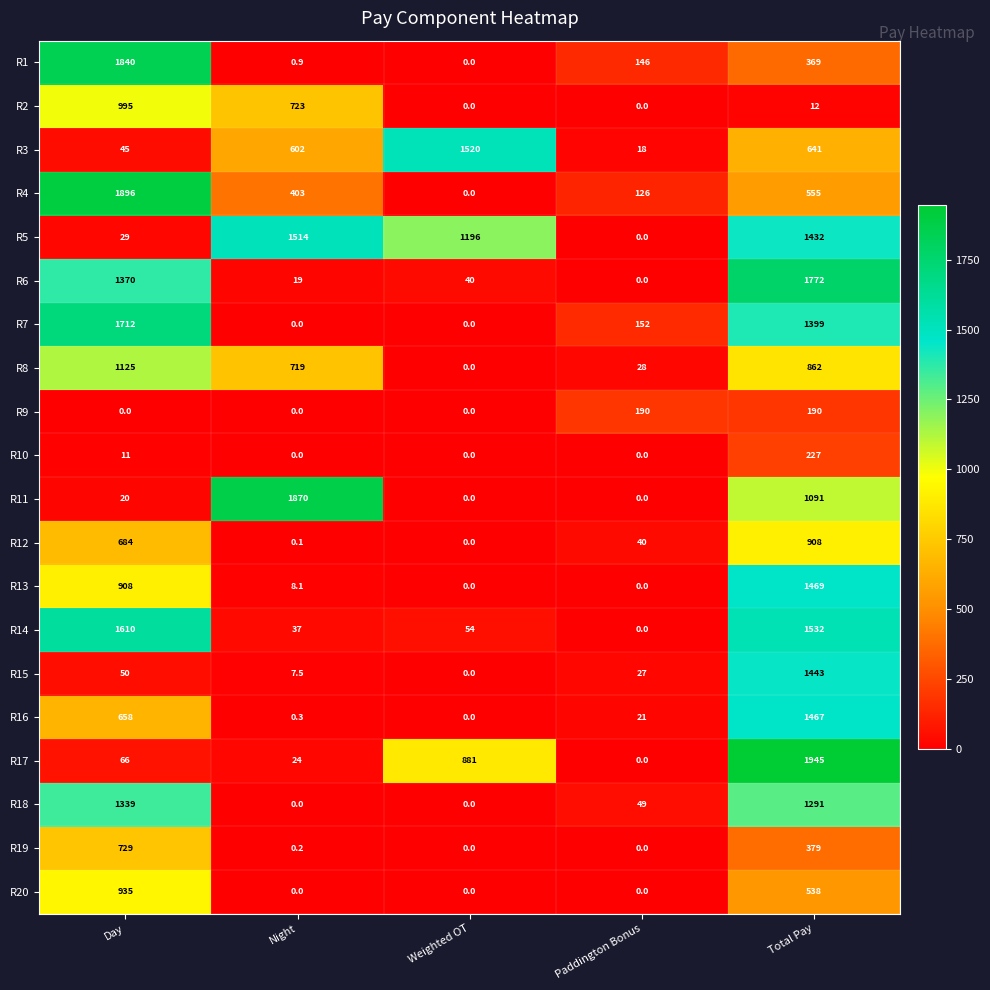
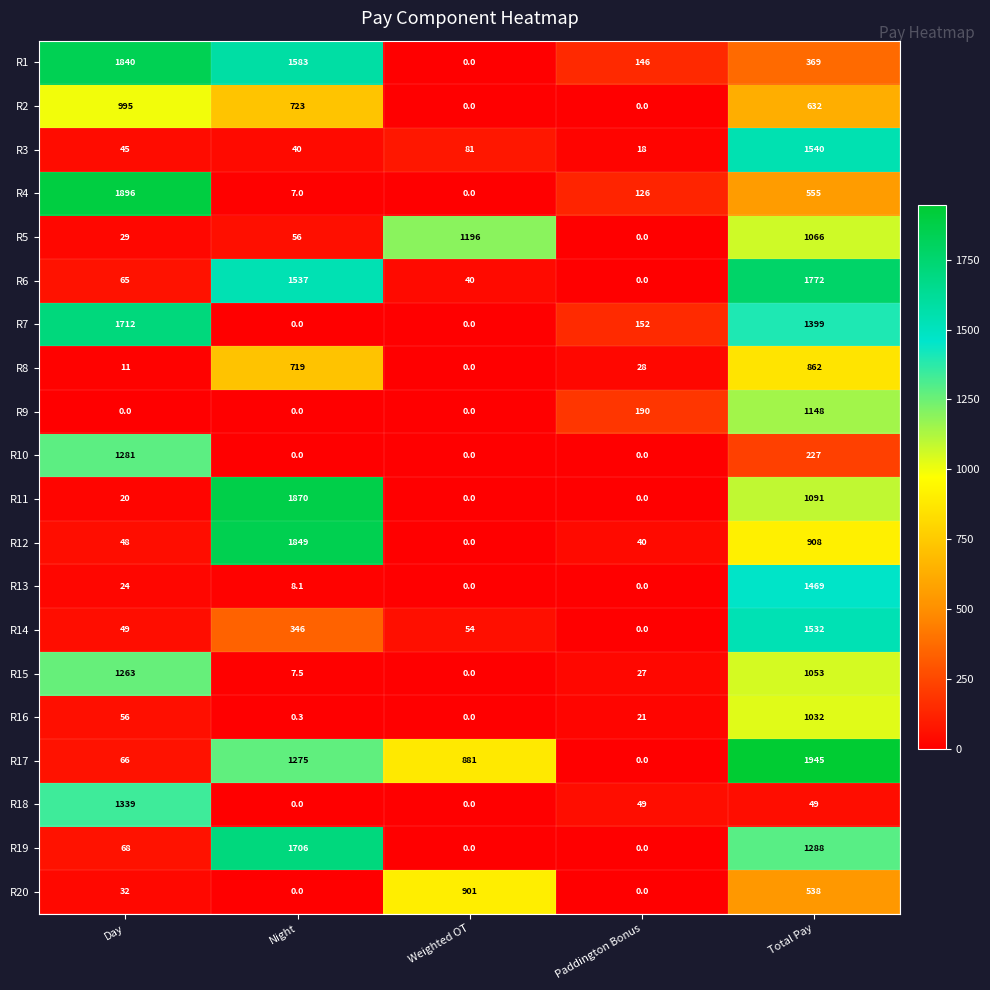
  {
    "R1": {
      "Day": 1840,
-     "Night": 0.9,
+     "Night": 1583,
      "Weighted OT": 0.0,
      "Paddington Bonus": 146,
      "Total Pay": 369
    },
    "R2": {
      "Day": 995,
      "Night": 723,
      "Weighted OT": 0.0,
      "Paddington Bonus": 0.0,
-     "Total Pay": 12
+     "Total Pay": 632
    },
    "R3": {
      "Day": 45,
-     "Night": 602,
-     "Weighted OT": 1520,
+     "Night": 40,
+     "Weighted OT": 81,
      "Paddington Bonus": 18,
-     "Total Pay": 641
+     "Total Pay": 1540
    },
    "R4": {
      "Day": 1896,
-     "Night": 403,
+     "Night": 7.0,
      "Weighted OT": 0.0,
      "Paddington Bonus": 126,
      "Total Pay": 555
    },
    "R5": {
      "Day": 29,
-     "Night": 1514,
+     "Night": 56,
      "Weighted OT": 1196,
      "Paddington Bonus": 0.0,
-     "Total Pay": 1432
+     "Total Pay": 1066
    },
    "R6": {
-     "Day": 1370,
-     "Night": 19,
+     "Day": 65,
+     "Night": 1537,
      "Weighted OT": 40,
      "Paddington Bonus": 0.0,
      "Total Pay": 1772
    },
    "R7": {
      "Day": 1712,
      "Night": 0.0,
      "Weighted OT": 0.0,
      "Paddington Bonus": 152,
      "Total Pay": 1399
    },
    "R8": {
-     "Day": 1125,
+     "Day": 11,
      "Night": 719,
      "Weighted OT": 0.0,
      "Paddington Bonus": 28,
      "Total Pay": 862
    },
    "R9": {
      "Day": 0.0,
      "Night": 0.0,
      "Weighted OT": 0.0,
      "Paddington Bonus": 190,
-     "Total Pay": 190
+     "Total Pay": 1148
    },
    "R10": {
-     "Day": 11,
+     "Day": 1281,
      "Night": 0.0,
      "Weighted OT": 0.0,
      "Paddington Bonus": 0.0,
      "Total Pay": 227
    },
    "R11": {
      "Day": 20,
      "Night": 1870,
      "Weighted OT": 0.0,
      "Paddington Bonus": 0.0,
      "Total Pay": 1091
    },
    "R12": {
-     "Day": 684,
-     "Night": 0.1,
+     "Day": 48,
+     "Night": 1849,
      "Weighted OT": 0.0,
      "Paddington Bonus": 40,
      "Total Pay": 908
    },
    "R13": {
-     "Day": 908,
+     "Day": 24,
      "Night": 8.1,
      "Weighted OT": 0.0,
      "Paddington Bonus": 0.0,
      "Total Pay": 1469
    },
    "R14": {
-     "Day": 1610,
-     "Night": 37,
+     "Day": 49,
+     "Night": 346,
      "Weighted OT": 54,
      "Paddington Bonus": 0.0,
      "Total Pay": 1532
    },
    "R15": {
-     "Day": 50,
+     "Day": 1263,
      "Night": 7.5,
      "Weighted OT": 0.0,
      "Paddington Bonus": 27,
-     "Total Pay": 1443
+     "Total Pay": 1053
    },
    "R16": {
-     "Day": 658,
+     "Day": 56,
      "Night": 0.3,
      "Weighted OT": 0.0,
      "Paddington Bonus": 21,
-     "Total Pay": 1467
+     "Total Pay": 1032
    },
    "R17": {
      "Day": 66,
-     "Night": 24,
+     "Night": 1275,
      "Weighted OT": 881,
      "Paddington Bonus": 0.0,
      "Total Pay": 1945
    },
    "R18": {
      "Day": 1339,
      "Night": 0.0,
      "Weighted OT": 0.0,
      "Paddington Bonus": 49,
-     "Total Pay": 1291
+     "Total Pay": 49
    },
    "R19": {
-     "Day": 729,
-     "Night": 0.2,
+     "Day": 68,
+     "Night": 1706,
      "Weighted OT": 0.0,
      "Paddington Bonus": 0.0,
-     "Total Pay": 379
+     "Total Pay": 1288
    },
    "R20": {
-     "Day": 935,
+     "Day": 32,
      "Night": 0.0,
-     "Weighted OT": 0.0,
+     "Weighted OT": 901,
      "Paddington Bonus": 0.0,
      "Total Pay": 538
    }
  }
